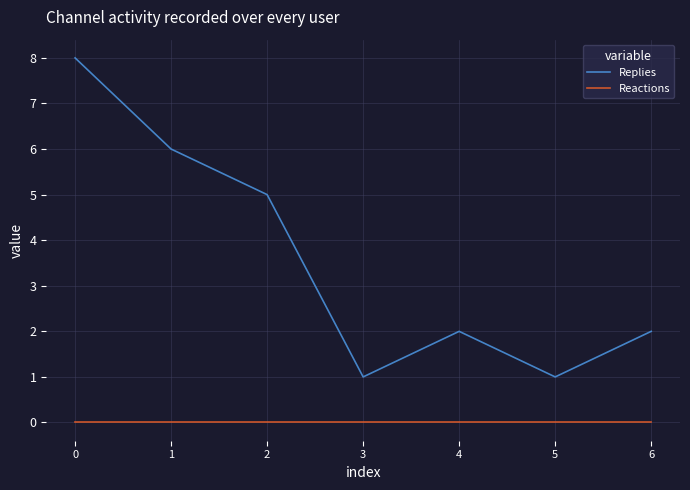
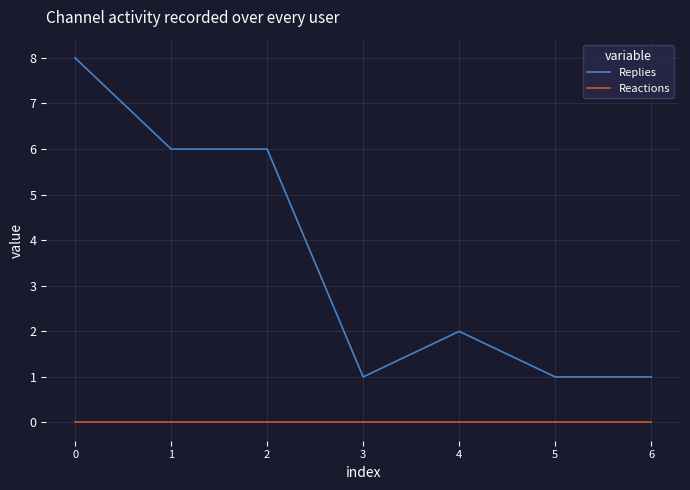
  {
    "Replies": {
      "0": 8,
      "1": 6,
-     "2": 5,
+     "2": 6,
      "3": 1,
      "4": 2,
      "5": 1,
-     "6": 2
+     "6": 1
    },
    "Reactions": {
      "0": 0,
      "1": 0,
      "2": 0,
      "3": 0,
      "4": 0,
      "5": 0,
      "6": 0
    }
  }
